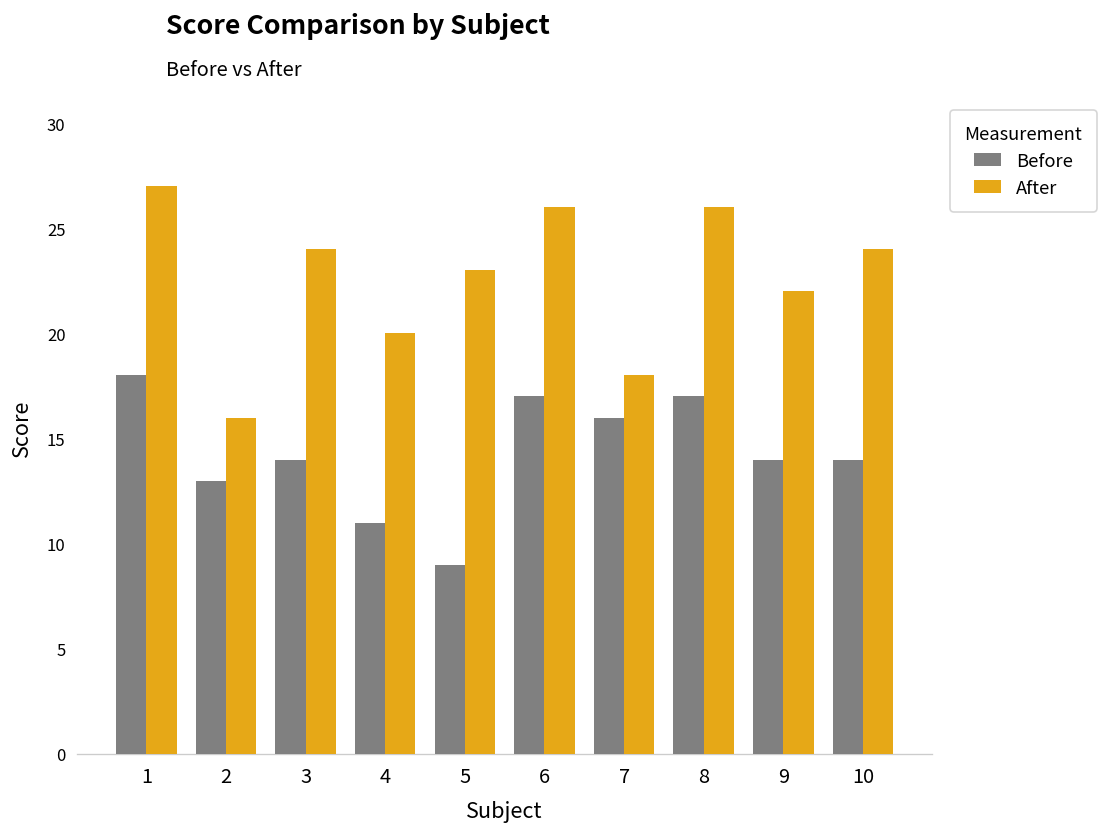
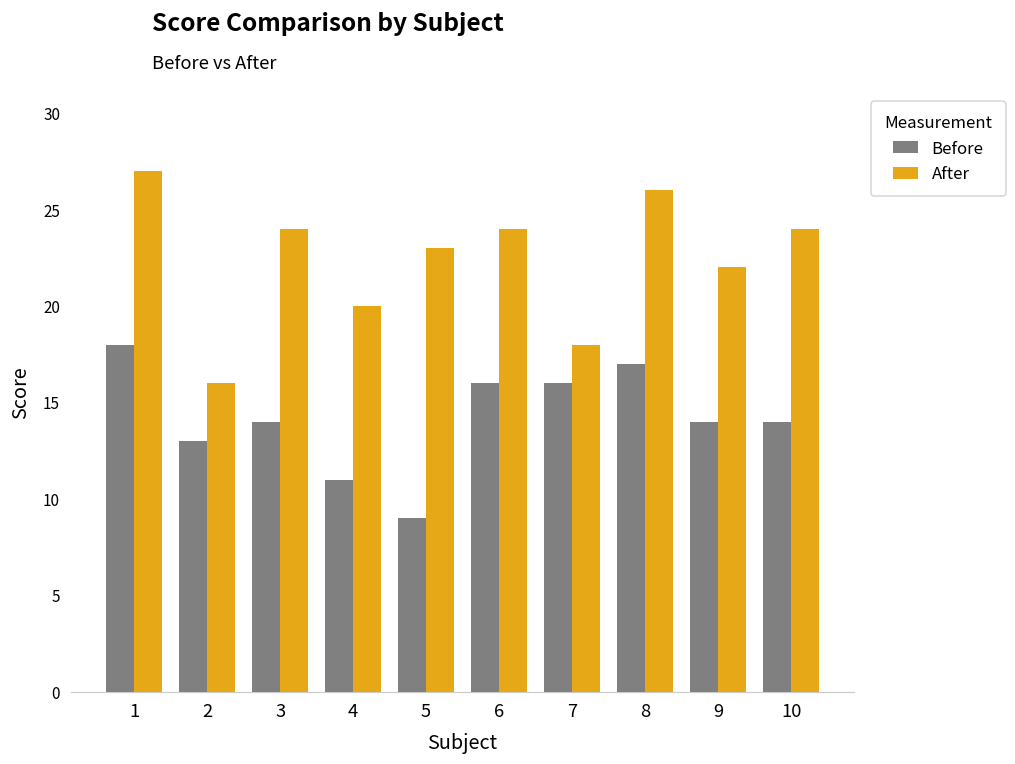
  {
    "Before": {
      "1": 18,
      "2": 13,
      "3": 14,
      "4": 11,
      "5": 9,
-     "6": 17,
+     "6": 16,
      "7": 16,
      "8": 17,
      "9": 14,
      "10": 14
    },
    "After": {
      "1": 27,
      "2": 16,
      "3": 24,
      "4": 20,
      "5": 23,
-     "6": 26,
+     "6": 24,
      "7": 18,
      "8": 26,
      "9": 22,
      "10": 24
    }
  }
